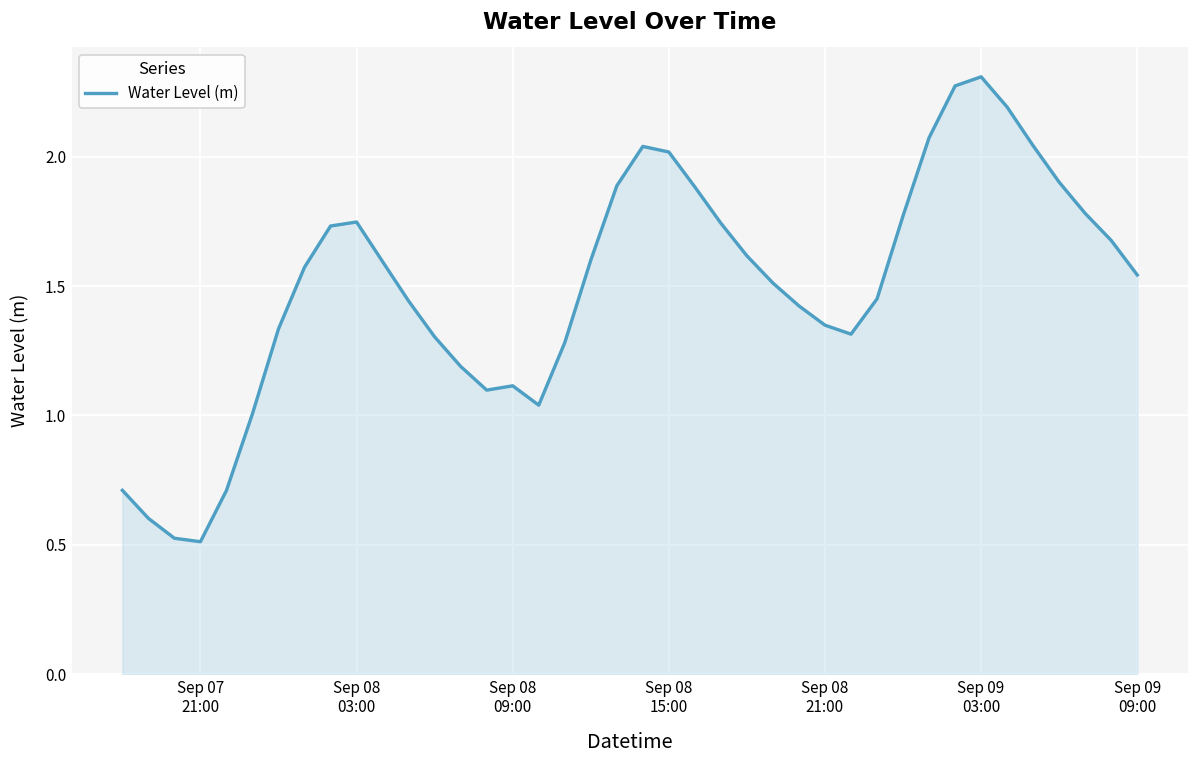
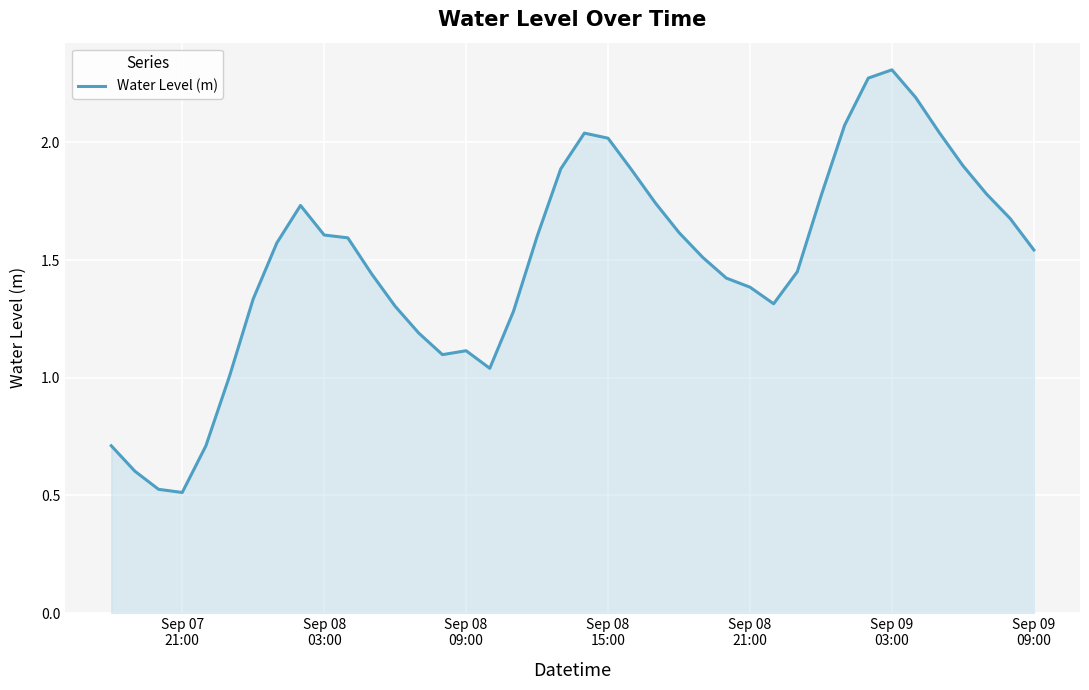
  {
    "Sep 07 21:00": 0.51,
-   "Sep 08 03:00": 1.75,
+   "Sep 08 03:00": 1.61,
    "Sep 08 09:00": 1.11,
    "Sep 08 15:00": 2.02,
-   "Sep 08 21:00": 1.35,
+   "Sep 08 21:00": 1.38,
    "Sep 09 03:00": 2.31,
    "Sep 09 09:00": 1.54
  }
